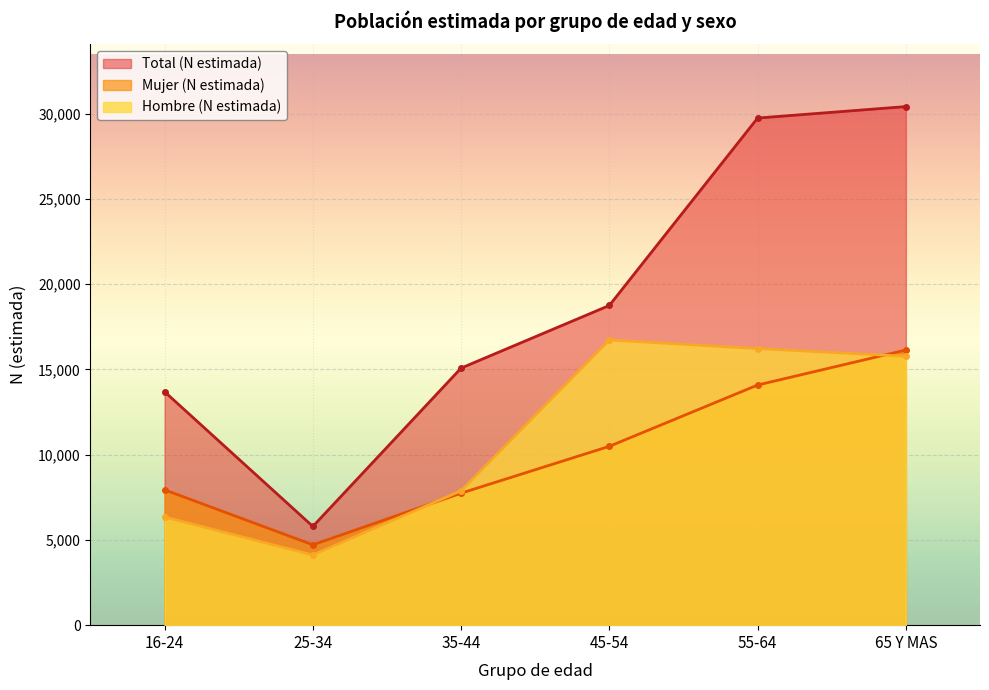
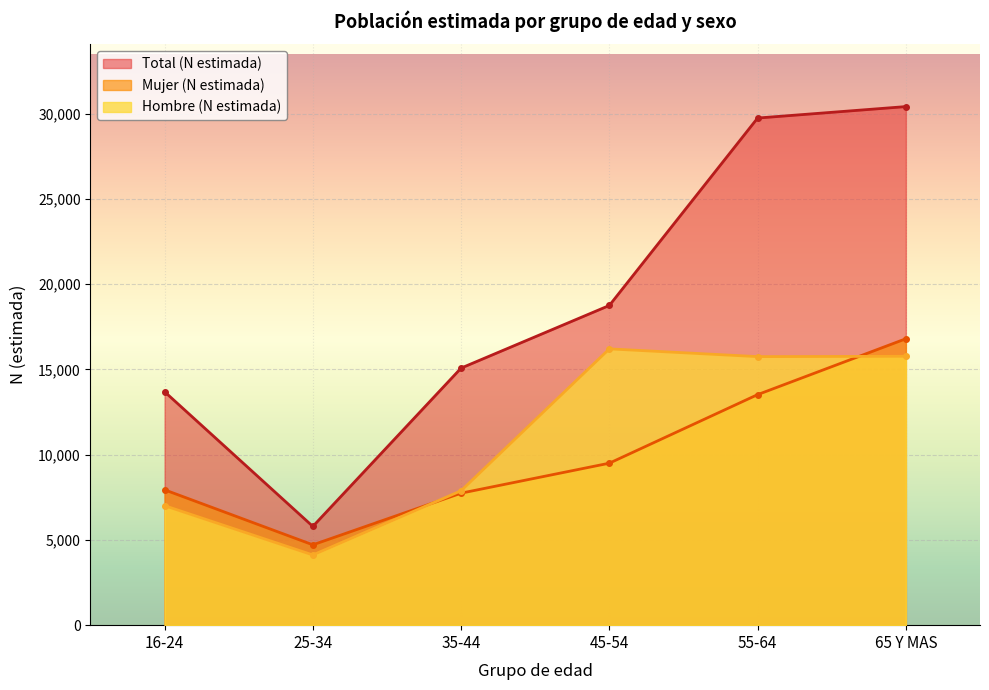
  {
    "Total (N estimada)": {
      "16-24": "13,700",
      "25-34": "5,800",
      "35-44": "15,100",
      "45-54": "18,700",
      "55-64": "29,700",
      "65 Y MAS": "30,400"
    },
    "Mujer (N estimada)": {
      "16-24": "7,900",
      "25-34": "4,700",
-     "45-54": "10,500",
-     "55-64": "14,100",
-     "65 Y MAS": "16,100"
+     "45-54": "9,500",
+     "55-64": "13,500",
+     "65 Y MAS": "16,800"
    },
    "Hombre (N estimada)": {
-     "16-24": "6,300",
+     "16-24": "7,000",
      "25-34": "4,100",
-     "45-54": "16,700",
-     "55-64": "16,200",
+     "45-54": "16,200",
+     "55-64": "15,700",
      "65 Y MAS": "15,800"
    }
  }
